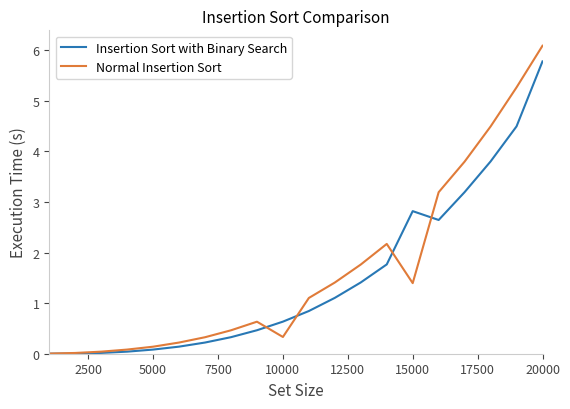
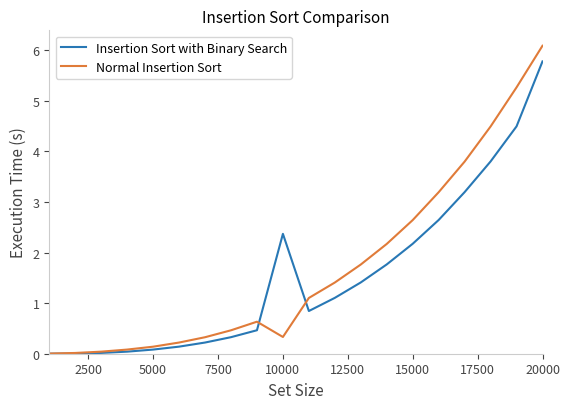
  {
    "Insertion Sort with Binary Search": {
      "5000": 0.1,
-     "10000": 0.6,
-     "15000": 2.8,
+     "10000": 2.4,
+     "15000": 2.2,
      "20000": 5.8
    },
    "Normal Insertion Sort": {
      "5000": 0.1,
      "10000": 0.3,
-     "15000": 1.4,
+     "15000": 2.6,
      "20000": 6.1
    }
  }
